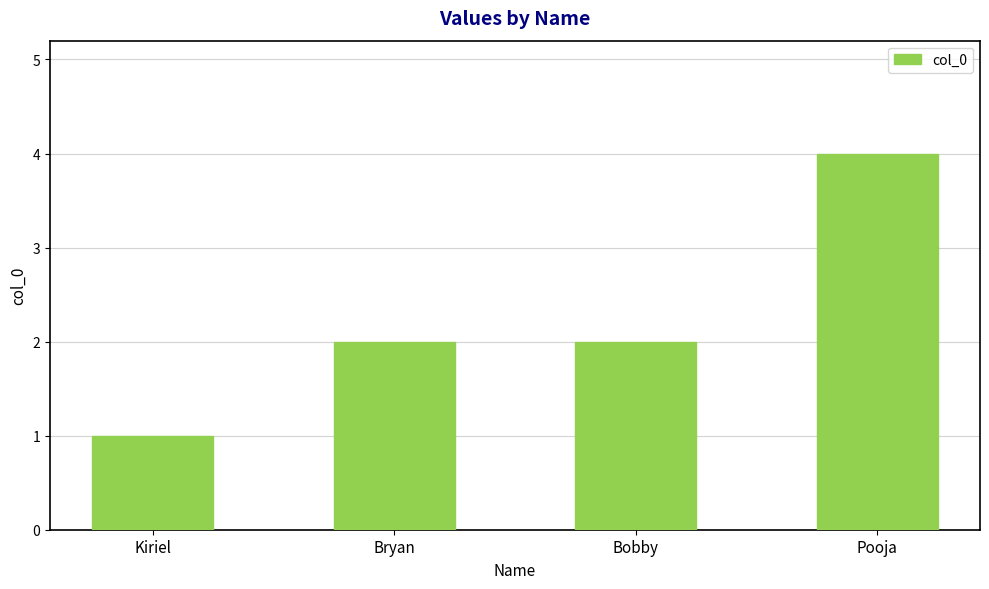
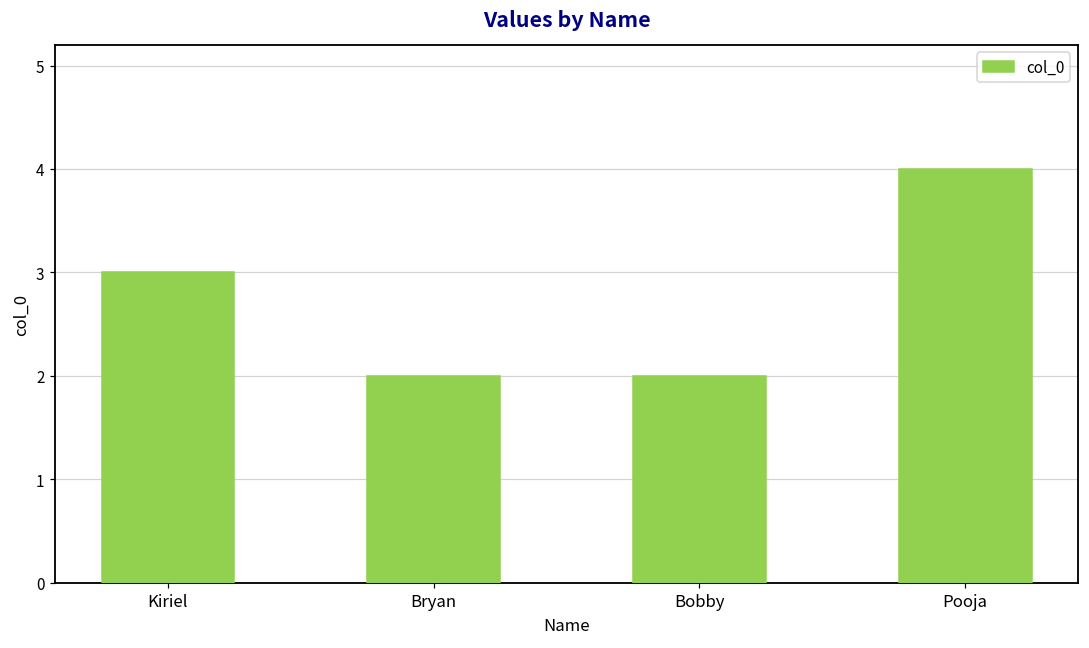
  {
-   "Kiriel": 1,
+   "Kiriel": 3,
    "Bryan": 2,
    "Bobby": 2,
    "Pooja": 4
  }
